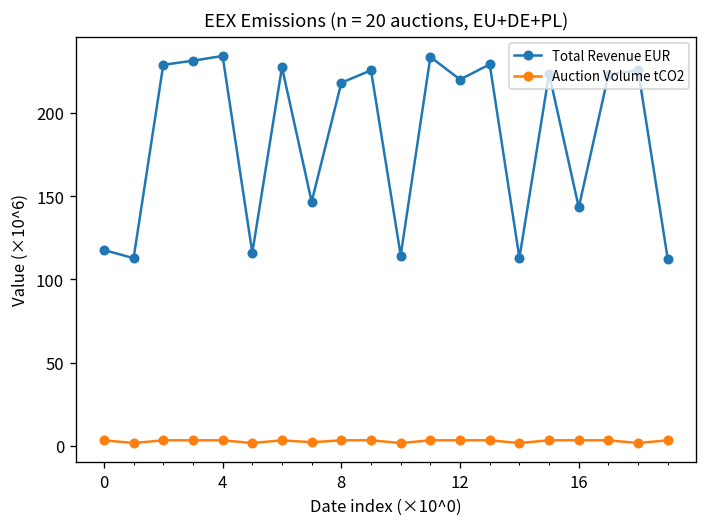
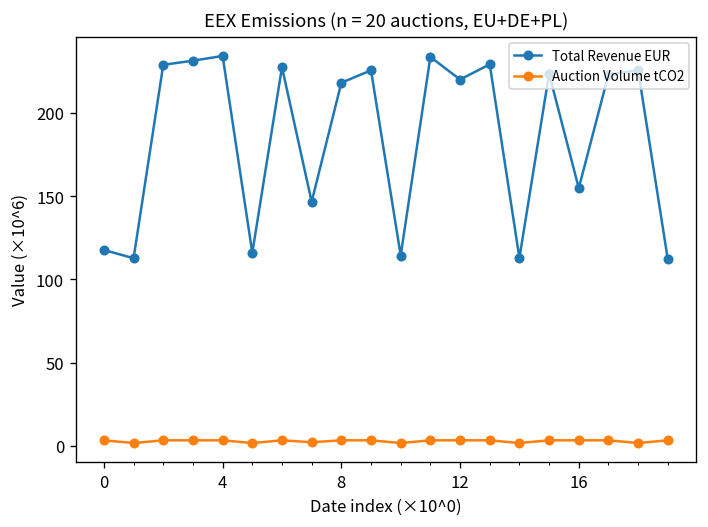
  {
    "Total Revenue EUR": {
      "0": 118,
      "4": 234,
      "8": 218,
      "12": 220,
-     "16": 143
+     "16": 155
    },
    "Auction Volume tCO2": {
      "0": 3,
      "4": 3,
      "8": 3,
      "12": 3,
      "16": 3
    }
  }
